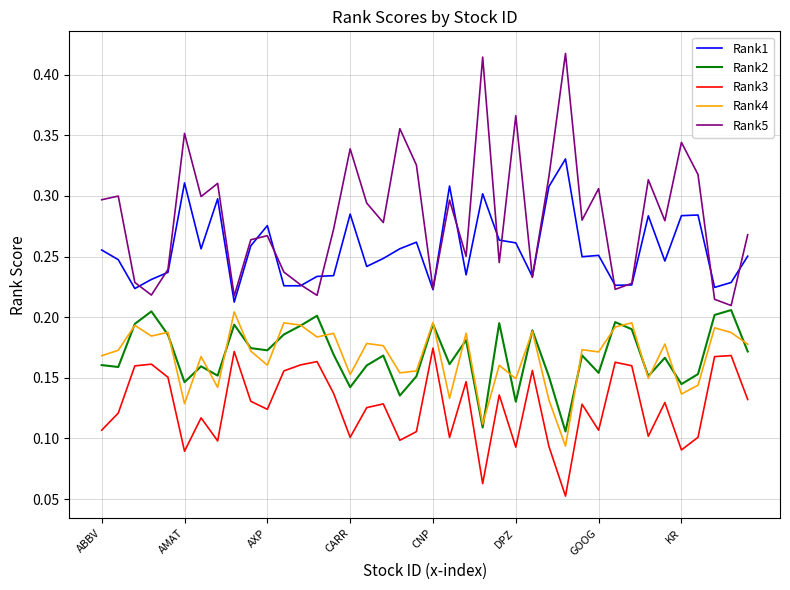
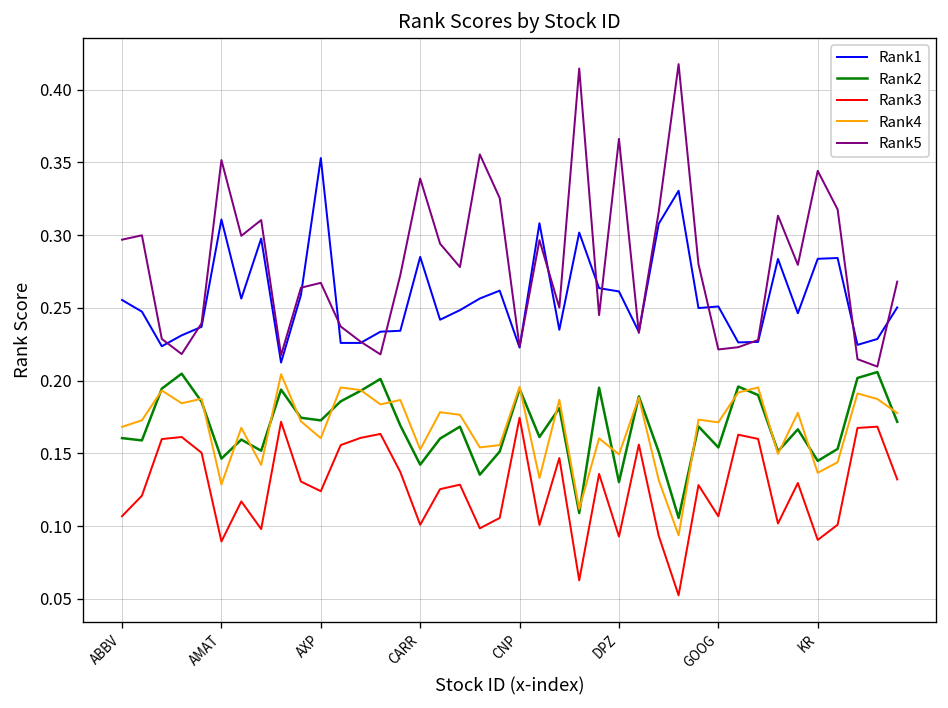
  {
    "Rank1": {
      "ABBV": 0.255,
      "AMAT": 0.311,
-     "AXP": 0.276,
+     "AXP": 0.353,
      "CARR": 0.285,
      "DPZ": 0.261,
      "GOOG": 0.251,
      "KR": 0.284
    },
    "Rank2": {
      "ABBV": 0.161,
      "AMAT": 0.146,
      "AXP": 0.173,
      "CARR": 0.142,
      "DPZ": 0.130,
      "GOOG": 0.154,
      "KR": 0.145
    },
    "Rank3": {
      "ABBV": 0.107,
      "AMAT": 0.090,
      "AXP": 0.124,
      "CARR": 0.101,
      "CNP": 0.175,
      "DPZ": 0.093,
      "GOOG": 0.107,
      "KR": 0.091
    },
    "Rank4": {
      "ABBV": 0.168,
      "AMAT": 0.129,
      "AXP": 0.160,
      "CARR": 0.153,
      "DPZ": 0.149,
      "GOOG": 0.171,
      "KR": 0.137
    },
    "Rank5": {
      "ABBV": 0.297,
      "AMAT": 0.352,
      "AXP": 0.267,
      "CARR": 0.339,
      "DPZ": 0.366,
-     "GOOG": 0.306,
+     "GOOG": 0.221,
      "KR": 0.344
    }
  }
